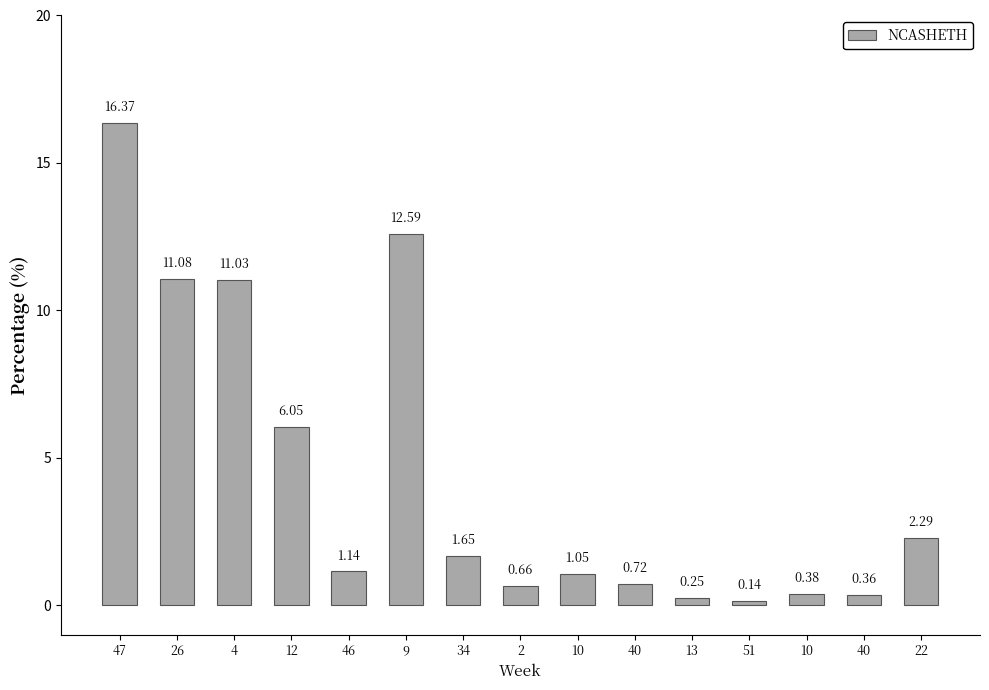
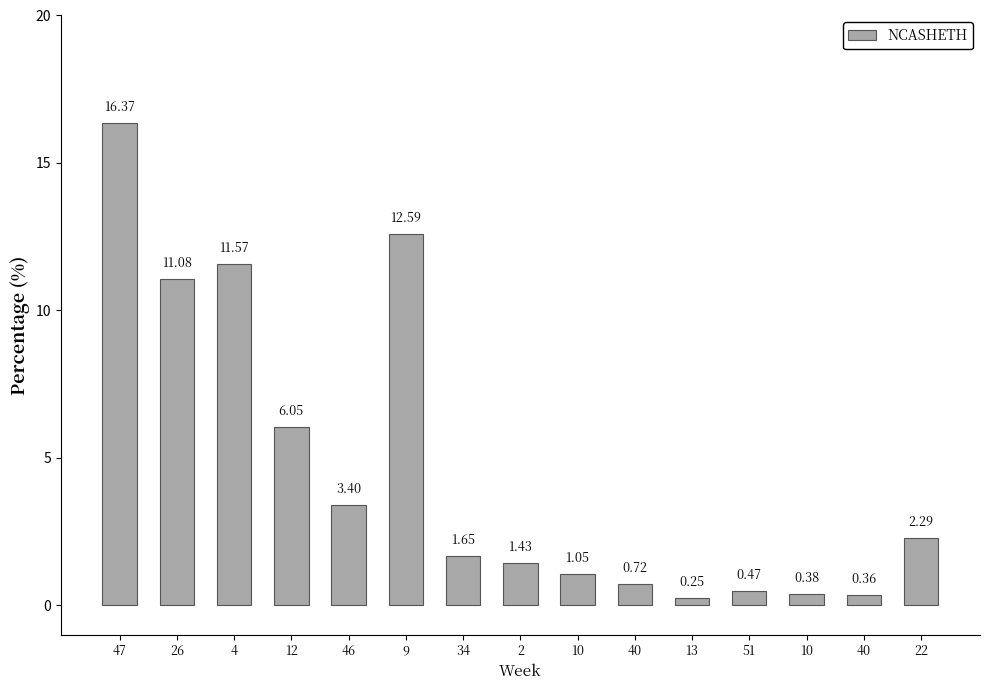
  {
    "47": 16.37,
    "26": 11.08,
-   "4": 11.03,
+   "4": 11.57,
    "12": 6.05,
-   "46": 1.14,
+   "46": 3.40,
    "9": 12.59,
    "34": 1.65,
-   "2": 0.66,
+   "2": 1.43,
    "13": 0.25,
-   "51": 0.14,
+   "51": 0.47,
    "22": 2.29
  }
